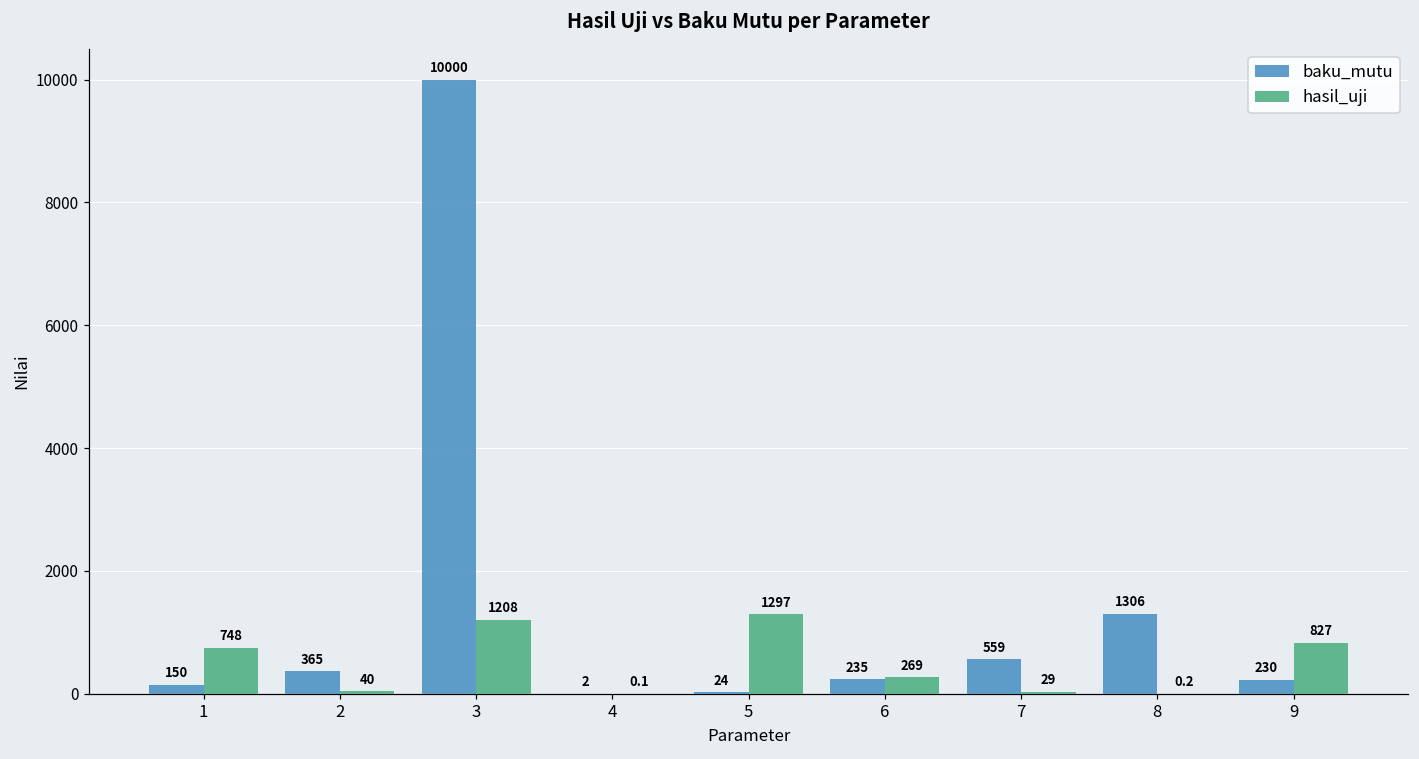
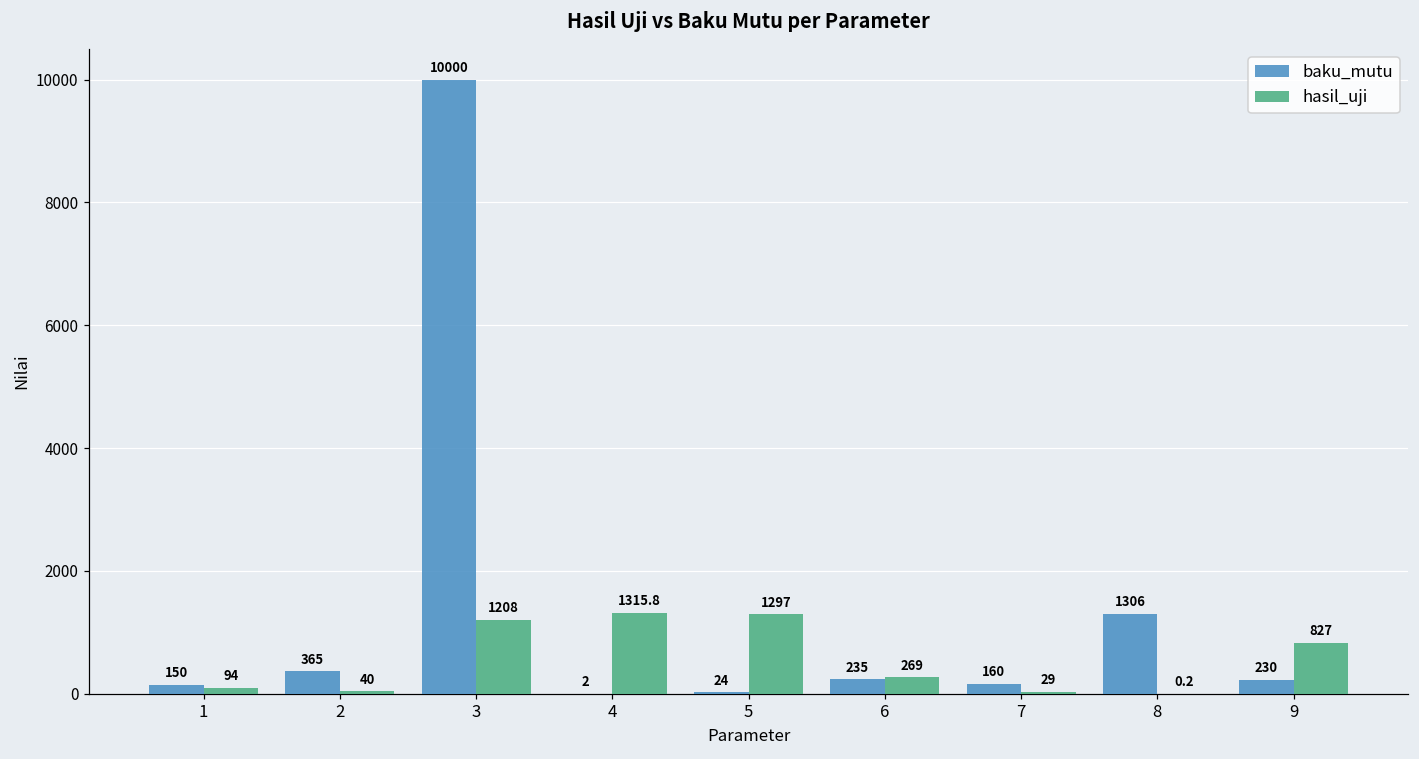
  {
    "baku_mutu": {
      "1": 150,
      "2": 365,
      "3": 10000,
      "4": 2,
      "5": 24,
      "6": 235,
-     "7": 559,
+     "7": 160,
      "8": 1306,
      "9": 230
    },
    "hasil_uji": {
-     "1": 748,
+     "1": 94,
      "2": 40,
      "3": 1208,
-     "4": 0.1,
+     "4": 1315.8,
      "5": 1297,
      "6": 269,
      "7": 29,
      "8": 0.2,
      "9": 827
    }
  }
